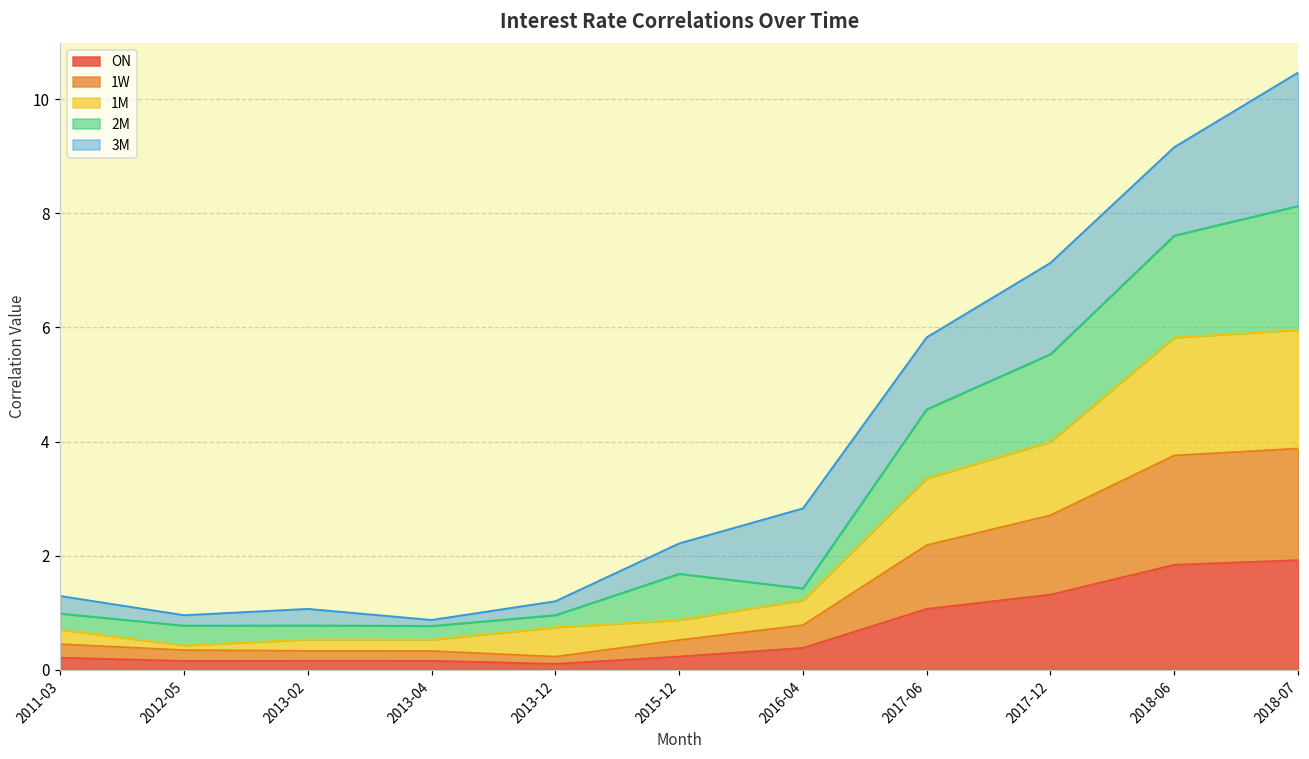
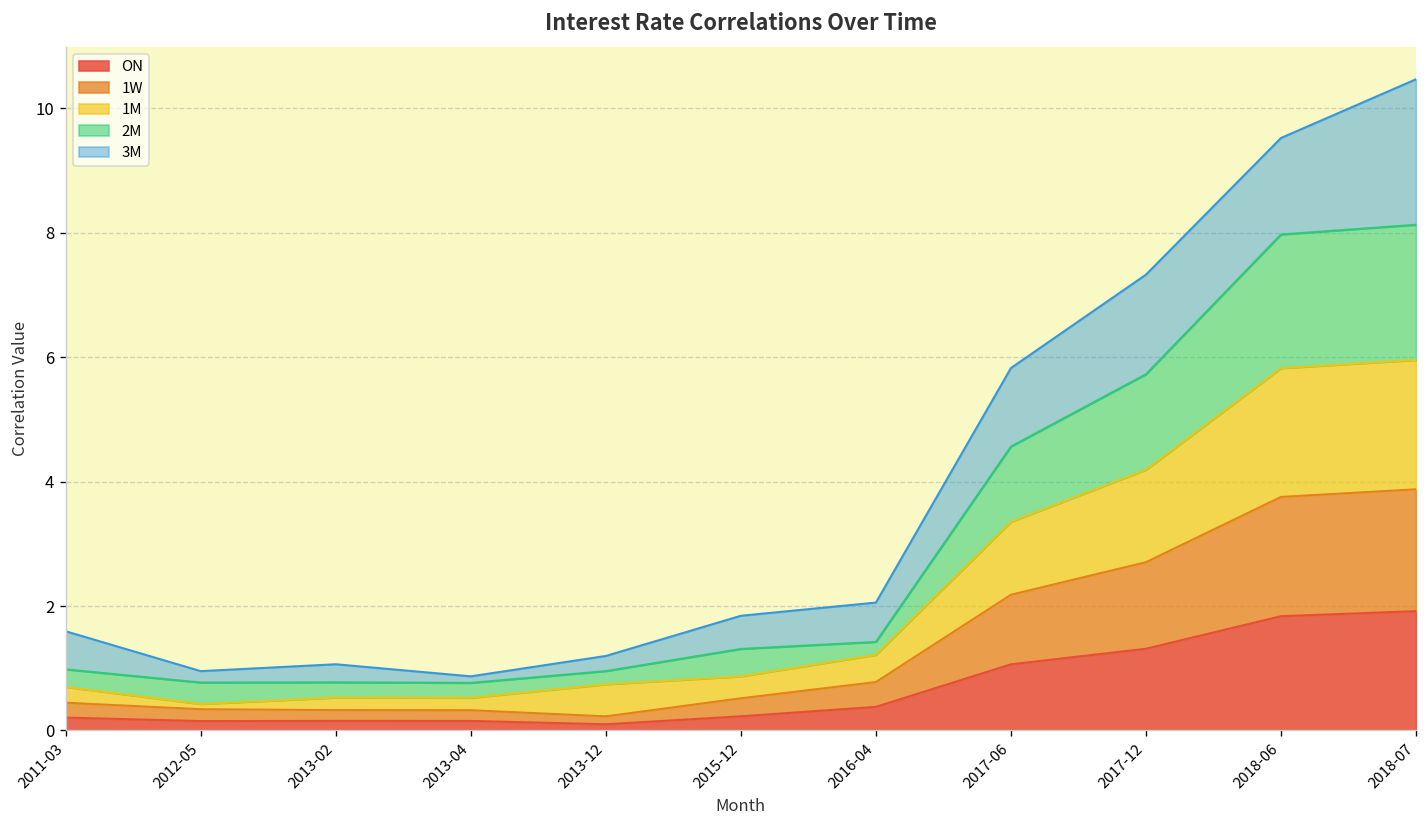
  {
    "1M": {
      "2011-03": 0.3,
      "2012-05": 0.1,
      "2013-02": 0.2,
      "2013-04": 0.2,
      "2013-12": 0.5,
      "2015-12": 0.4,
      "2016-04": 0.4,
      "2017-06": 1.2,
-     "2017-12": 1.3,
+     "2017-12": 1.5,
      "2018-06": 2.1,
      "2018-07": 2.1
    },
    "2M": {
      "2011-03": 0.3,
      "2012-05": 0.3,
      "2013-02": 0.2,
      "2013-04": 0.2,
      "2013-12": 0.2,
-     "2015-12": 0.8,
+     "2015-12": 0.4,
      "2016-04": 0.2,
      "2017-06": 1.2,
      "2017-12": 1.5,
-     "2018-06": 1.8,
+     "2018-06": 2.2,
      "2018-07": 2.2
    },
    "3M": {
-     "2011-03": 0.3,
+     "2011-03": 0.6,
      "2012-05": 0.2,
      "2013-02": 0.3,
      "2013-04": 0.1,
      "2013-12": 0.2,
      "2015-12": 0.5,
-     "2016-04": 1.4,
+     "2016-04": 0.6,
      "2017-06": 1.3,
      "2017-12": 1.6,
      "2018-06": 1.6,
      "2018-07": 2.3
    }
  }
